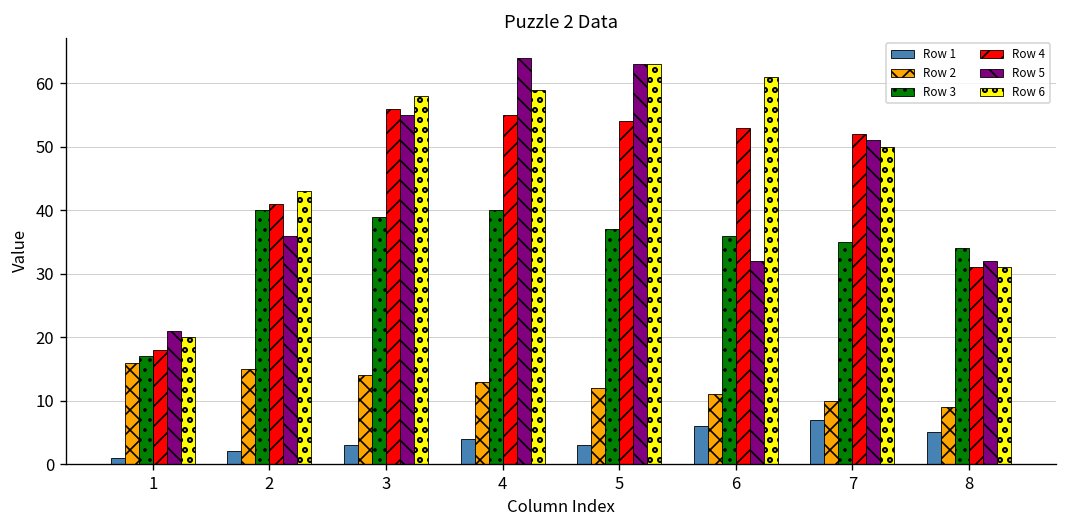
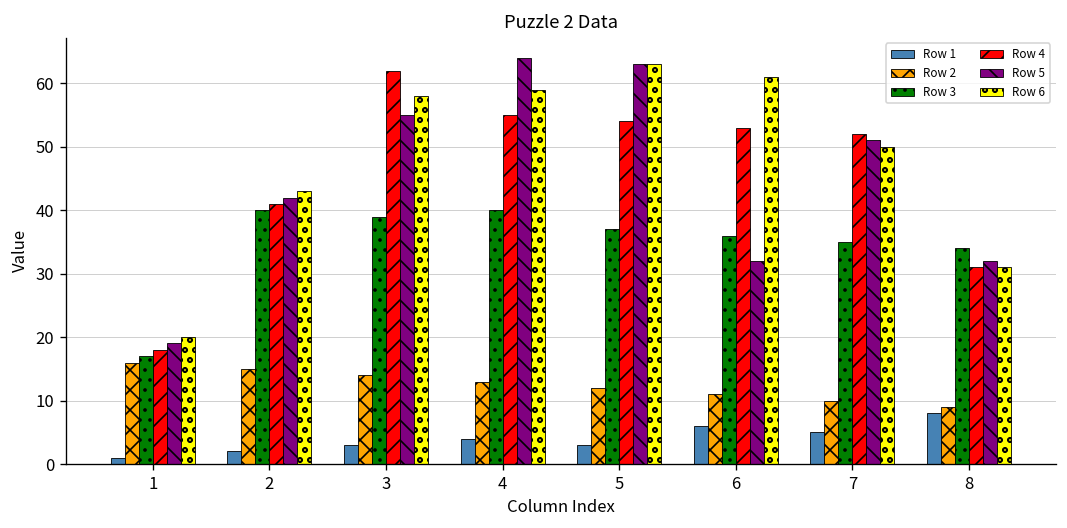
  {
    "Row 1": {
      "1": 1,
      "2": 2,
      "3": 3,
      "4": 4,
      "5": 3,
      "6": 6,
-     "7": 7,
-     "8": 5
+     "7": 5,
+     "8": 8
    },
    "Row 2": {
      "1": 16,
      "2": 15,
      "3": 14,
      "4": 13,
      "5": 12,
      "6": 11,
      "7": 10,
      "8": 9
    },
    "Row 3": {
      "1": 17,
      "2": 40,
      "3": 39,
      "4": 40,
      "5": 37,
      "6": 36,
      "7": 35,
      "8": 34
    },
    "Row 4": {
      "1": 18,
      "2": 41,
-     "3": 56,
+     "3": 62,
      "4": 55,
      "5": 54,
      "6": 53,
      "7": 52,
      "8": 31
    },
    "Row 5": {
-     "1": 21,
-     "2": 36,
+     "1": 19,
+     "2": 42,
      "3": 55,
      "4": 64,
      "5": 63,
      "6": 32,
      "7": 51,
      "8": 32
    },
    "Row 6": {
      "1": 20,
      "2": 43,
      "3": 58,
      "4": 59,
      "5": 63,
      "6": 61,
      "7": 50,
      "8": 31
    }
  }
